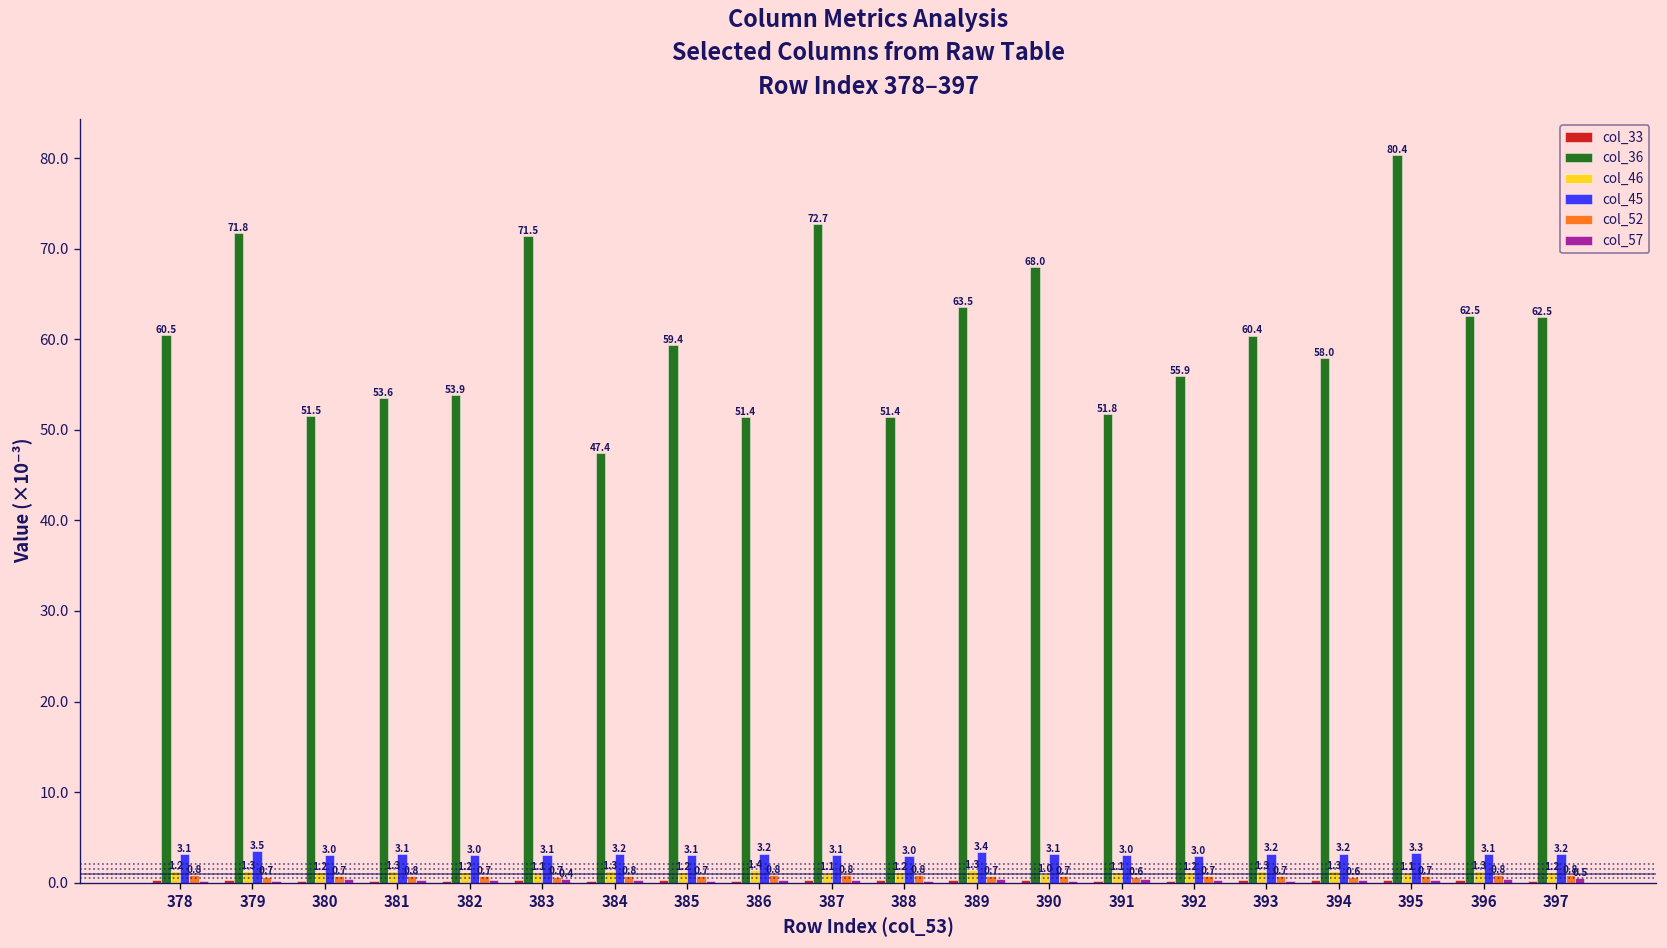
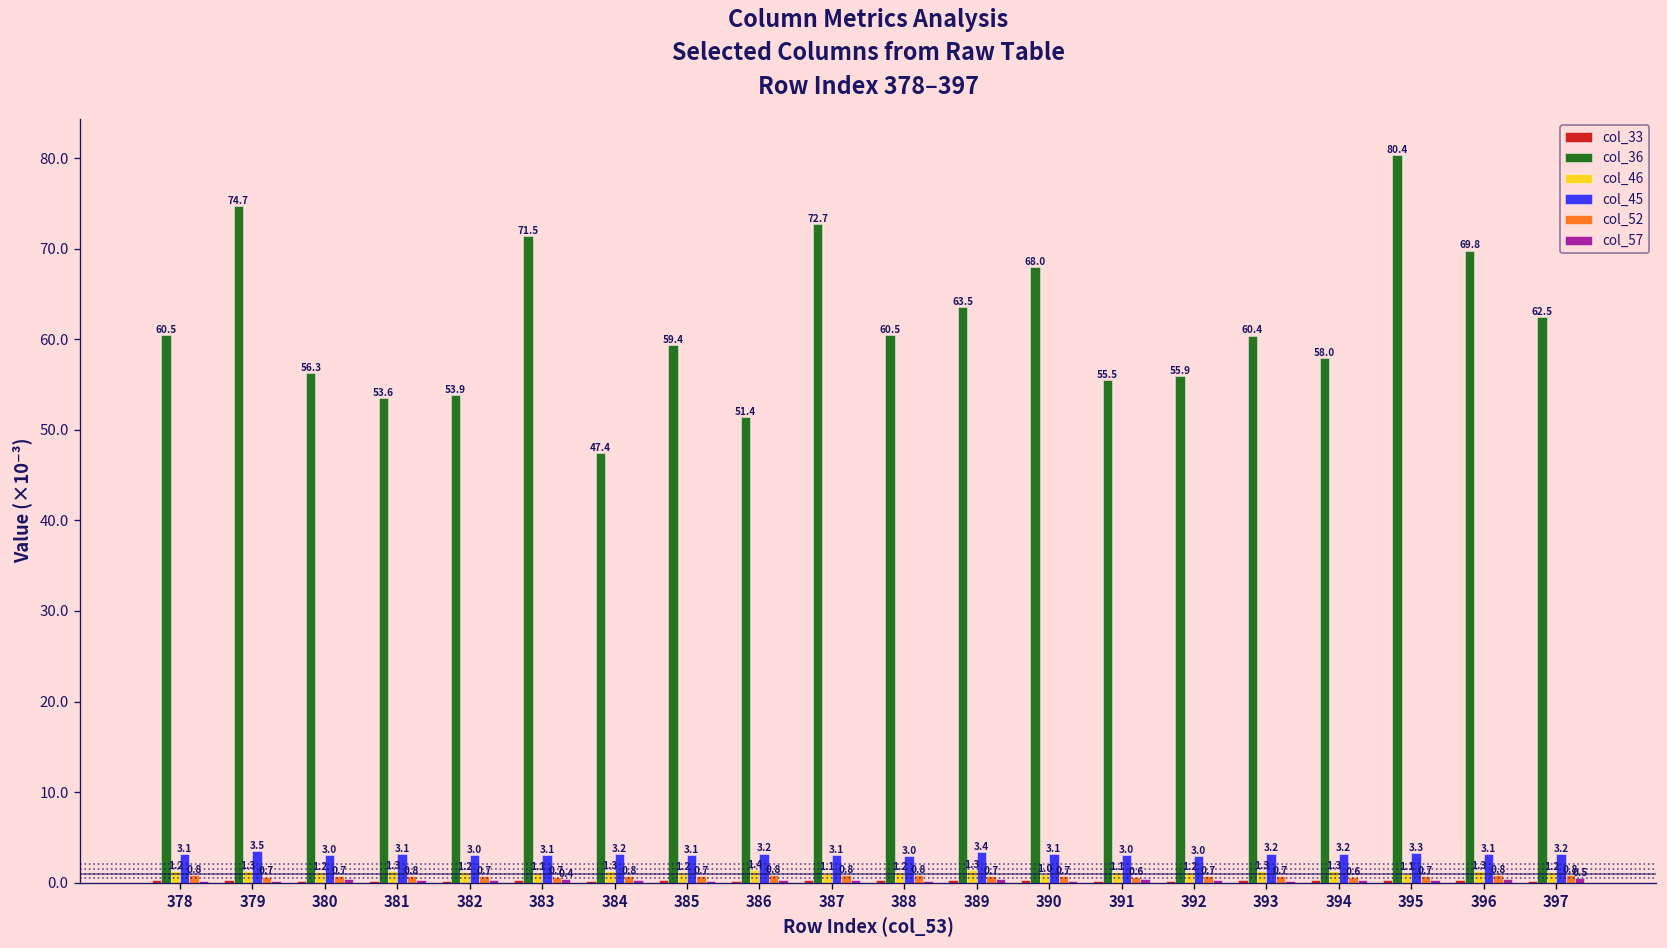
  {
    "col_36": {
      "378": 60.5,
-     "379": 71.8,
-     "380": 51.5,
+     "379": 74.7,
+     "380": 56.3,
      "381": 53.6,
      "382": 53.9,
      "383": 71.5,
      "384": 47.4,
      "385": 59.4,
      "386": 51.4,
      "387": 72.7,
-     "388": 51.4,
+     "388": 60.5,
      "389": 63.5,
      "390": 68.0,
-     "391": 51.8,
+     "391": 55.5,
      "392": 55.9,
      "393": 60.4,
      "394": 58.0,
      "395": 80.4,
-     "396": 62.5,
+     "396": 69.8,
      "397": 62.5
    },
    "col_46": {
      "378": 1.2,
      "379": 1.3,
      "380": 1.2,
      "381": 1.3,
      "382": 1.2,
      "383": 1.1,
      "384": 1.3,
      "385": 1.2,
      "386": 1.4,
      "387": 1.1,
      "388": 1.2,
      "389": 1.3,
      "390": 1.0,
      "391": 1.1,
      "392": 1.2,
      "393": 1.3,
      "394": 1.3,
      "395": 1.1,
      "396": 1.3,
      "397": 1.2
    },
    "col_45": {
      "378": 3.1,
      "379": 3.5,
      "380": 3.0,
      "381": 3.1,
      "382": 3.0,
      "383": 3.1,
      "384": 3.2,
      "385": 3.1,
      "386": 3.2,
      "387": 3.1,
      "388": 3.0,
      "389": 3.4,
      "390": 3.1,
      "391": 3.0,
      "392": 3.0,
      "393": 3.2,
      "394": 3.2,
      "395": 3.3,
      "396": 3.1,
      "397": 3.2
    },
    "col_52": {
      "378": 0.8,
      "379": 0.7,
      "380": 0.7,
      "381": 0.8,
      "382": 0.7,
      "384": 0.8,
      "385": 0.7,
      "386": 0.8,
      "387": 0.8,
      "388": 0.8,
      "389": 0.7,
      "390": 0.7,
      "391": 0.6,
      "392": 0.7,
      "393": 0.7,
      "394": 0.6,
      "395": 0.7,
      "396": 0.8
    },
    "col_57": {
      "380": 0,
      "389": 0,
      "391": 0,
      "396": 0
    }
  }
